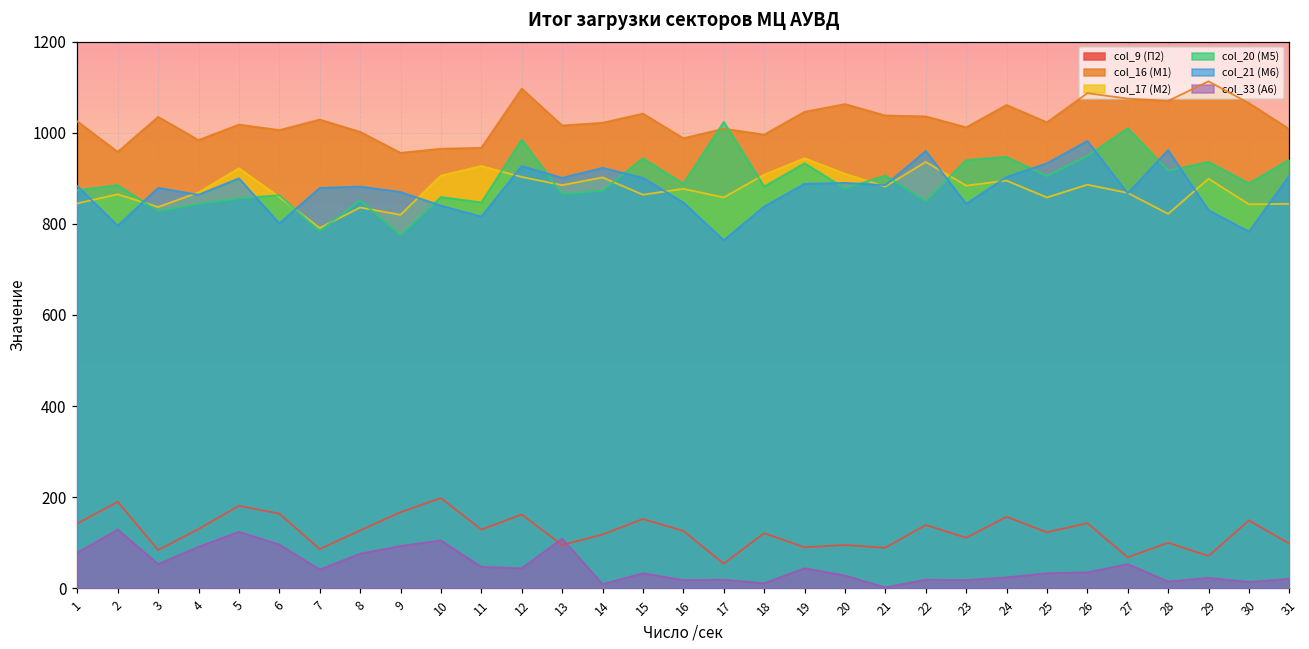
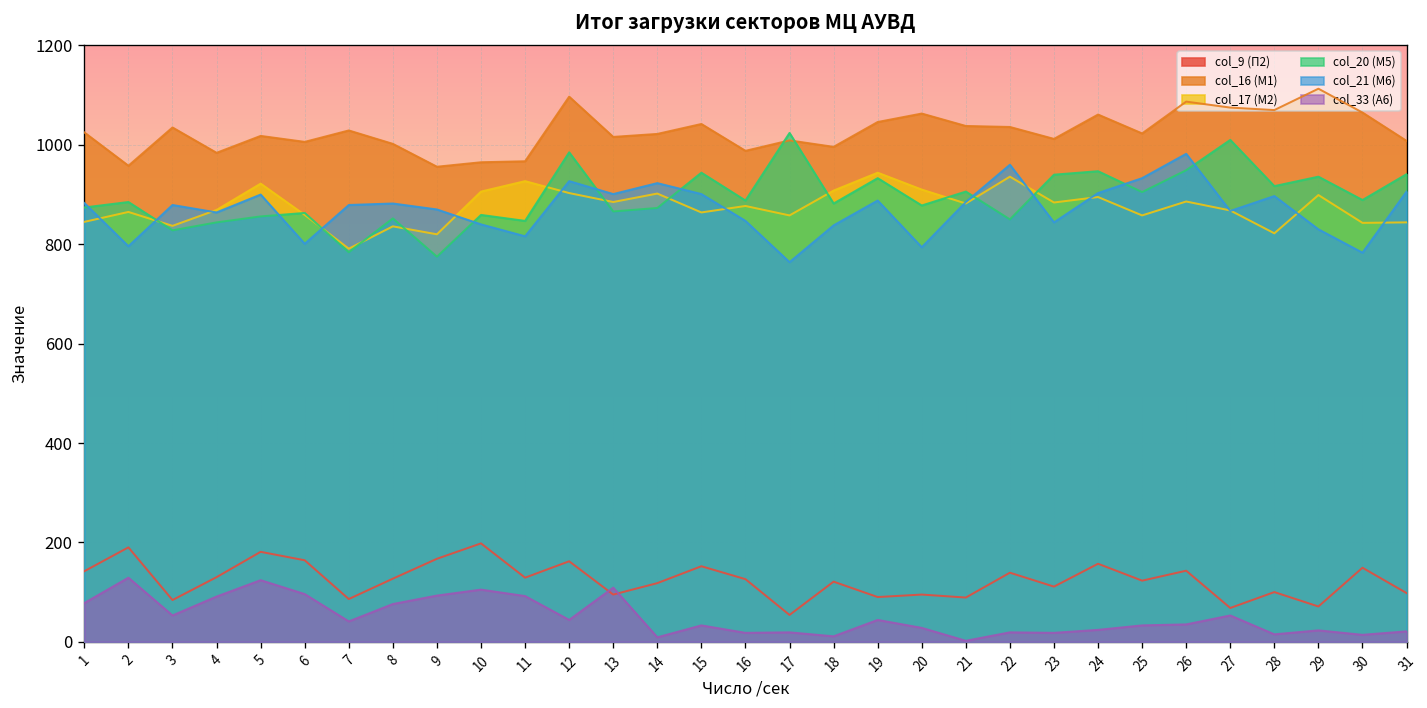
  {
    "col_17 (М2)": {
      "1": 850,
      "2": 870,
      "3": 840,
      "5": 920,
      "7": 790,
      "8": 840,
      "9": 820,
      "10": 910,
      "11": 930,
      "12": 900,
      "13": 890,
      "14": 900,
      "15": 860,
      "16": 880,
      "17": 860,
      "18": 910,
      "19": 940,
      "20": 910,
      "22": 940,
      "23": 880,
      "24": 900,
      "25": 860,
      "26": 890,
      "28": 820,
      "29": 900,
      "30": 840,
      "31": 840
    },
    "col_20 (М5)": {
      "1": 870,
      "2": 890,
      "3": 830,
      "4": 840,
      "5": 860,
      "7": 780,
      "8": 850,
      "9": 780,
      "10": 860,
      "11": 850,
      "12": 990,
      "13": 870,
      "14": 870,
      "15": 940,
      "16": 890,
      "17": 1020,
      "18": 880,
      "19": 930,
      "20": 880,
      "21": 910,
      "22": 850,
      "23": 940,
      "24": 950,
      "25": 910,
      "26": 950,
      "27": 1010,
      "28": 920,
      "29": 940,
      "30": 890,
      "31": 940
    },
    "col_21 (М6)": {
      "1": 880,
      "2": 800,
      "3": 880,
      "5": 900,
      "6": 800,
      "7": 880,
      "8": 880,
      "9": 870,
      "10": 840,
      "11": 820,
      "12": 930,
      "13": 900,
      "14": 920,
      "15": 900,
      "16": 850,
      "17": 760,
      "18": 840,
      "19": 890,
-     "20": 890,
+     "20": 790,
      "22": 960,
      "23": 840,
      "24": 900,
      "25": 930,
      "26": 980,
-     "28": 960,
+     "28": 900,
      "29": 830,
      "30": 780,
      "31": 910
    },
    "col_33 (А6)": {
      "1": 80,
      "2": 130,
      "3": 50,
      "4": 90,
      "5": 120,
      "6": 100,
      "7": 40,
      "8": 80,
      "9": 90,
      "10": 110,
-     "11": 50,
+     "11": 90,
      "12": 40,
      "13": 110,
      "14": 10,
      "15": 30,
      "16": 20,
      "17": 20,
      "18": 10,
      "19": 40,
      "20": 30,
      "21": 0,
      "22": 20,
      "23": 20,
      "24": 20,
      "25": 30,
      "26": 40,
      "27": 50,
      "28": 20,
      "29": 20,
      "30": 10,
      "31": 20
    }
  }
